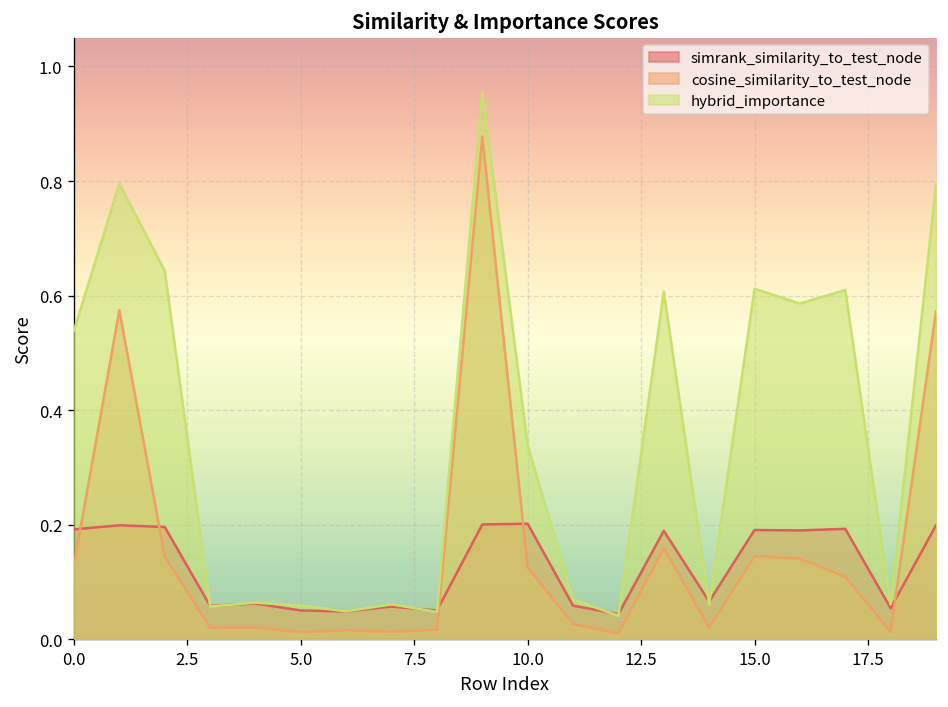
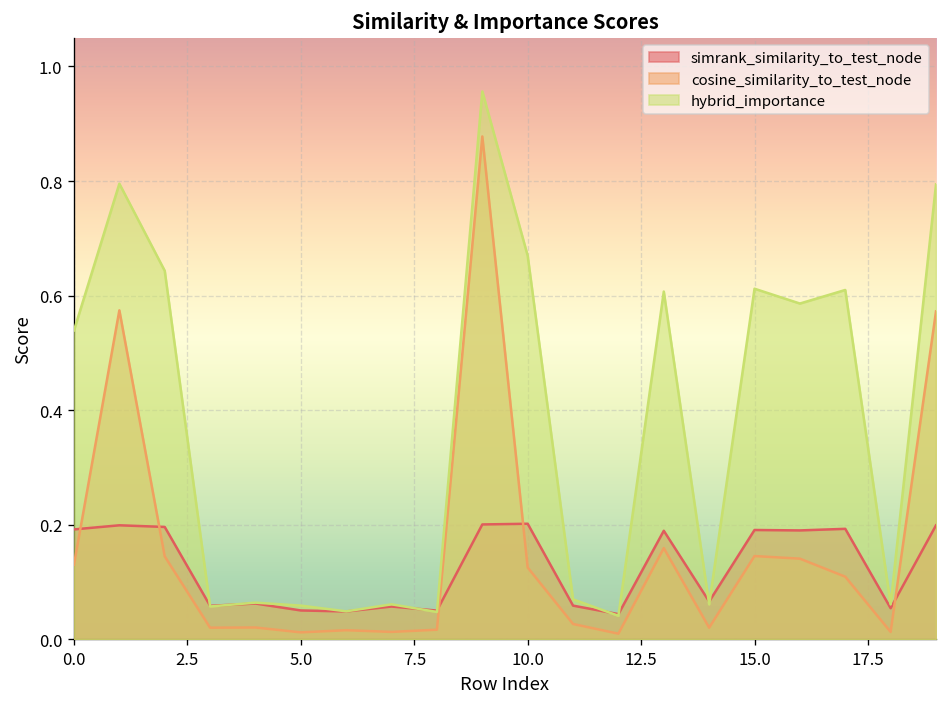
  {
    "hybrid_importance": {
      "0.0": 0.54,
      "5.0": 0.06,
-     "10.0": 0.34,
+     "10.0": 0.67,
      "15.0": 0.61
    }
  }
